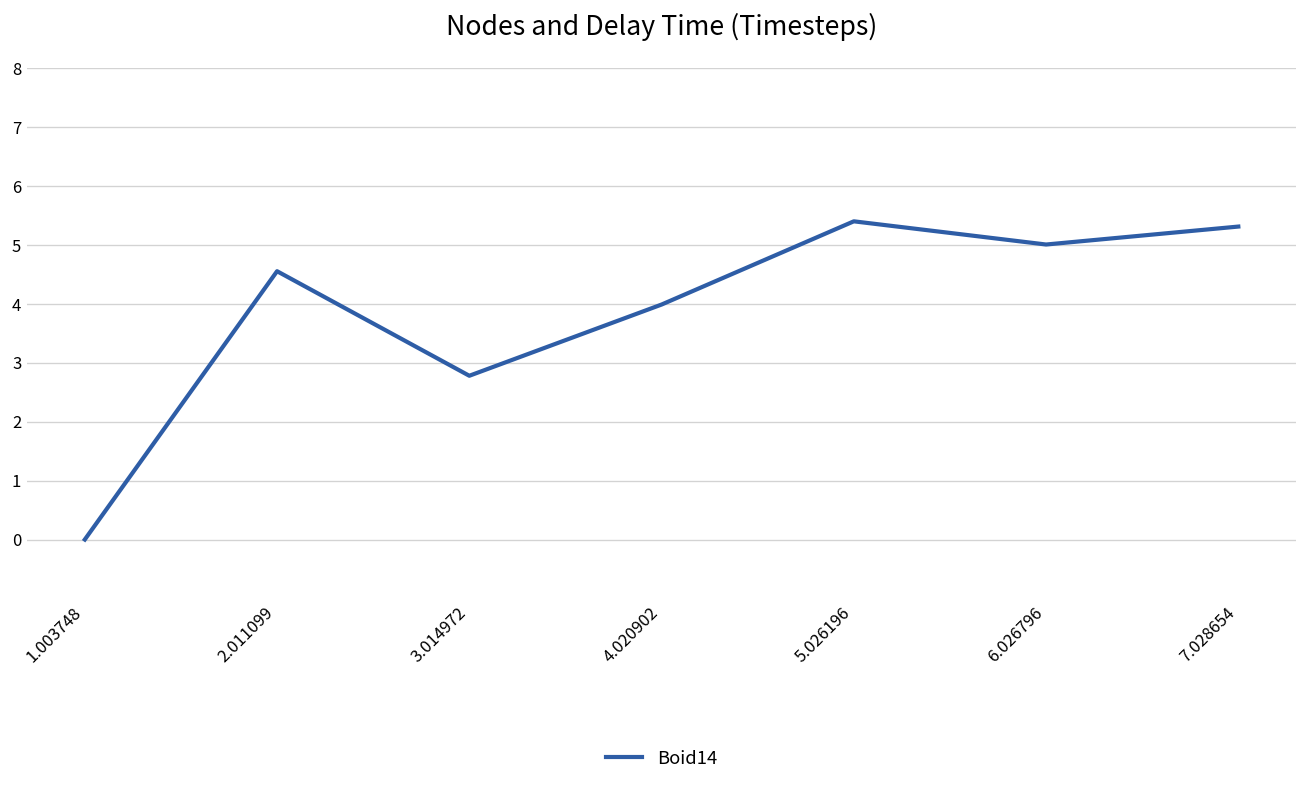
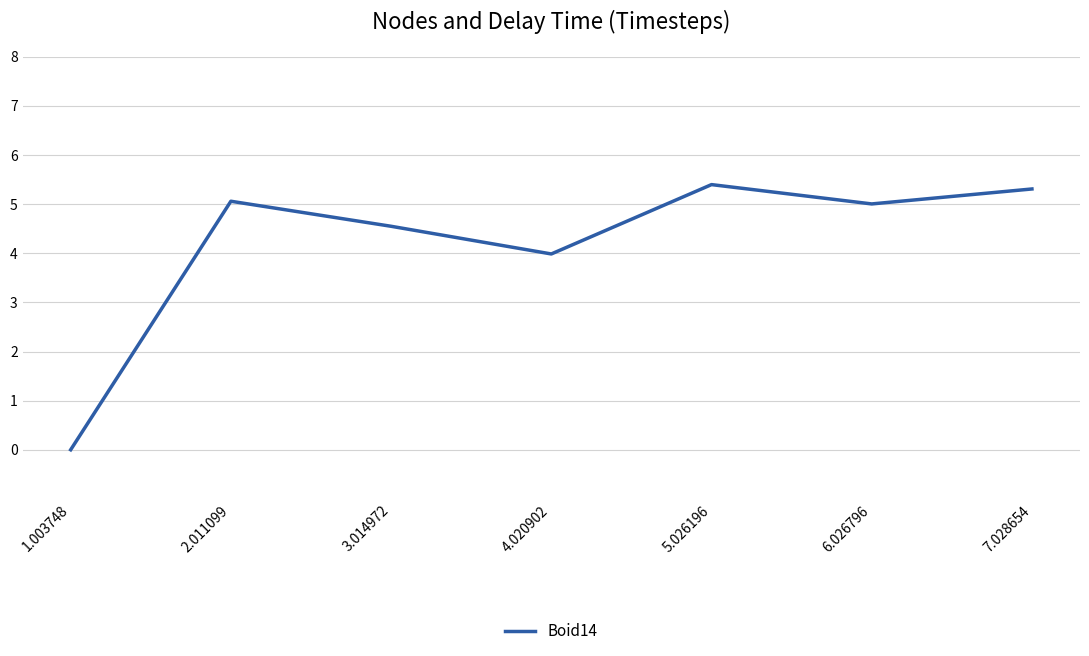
  {
    "1.003748": 0.0,
-   "2.011099": 4.6,
-   "3.014972": 2.8,
+   "2.011099": 5.1,
+   "3.014972": 4.5,
    "4.020902": 4.0,
    "5.026196": 5.4,
    "6.026796": 5.0,
    "7.028654": 5.3
  }
